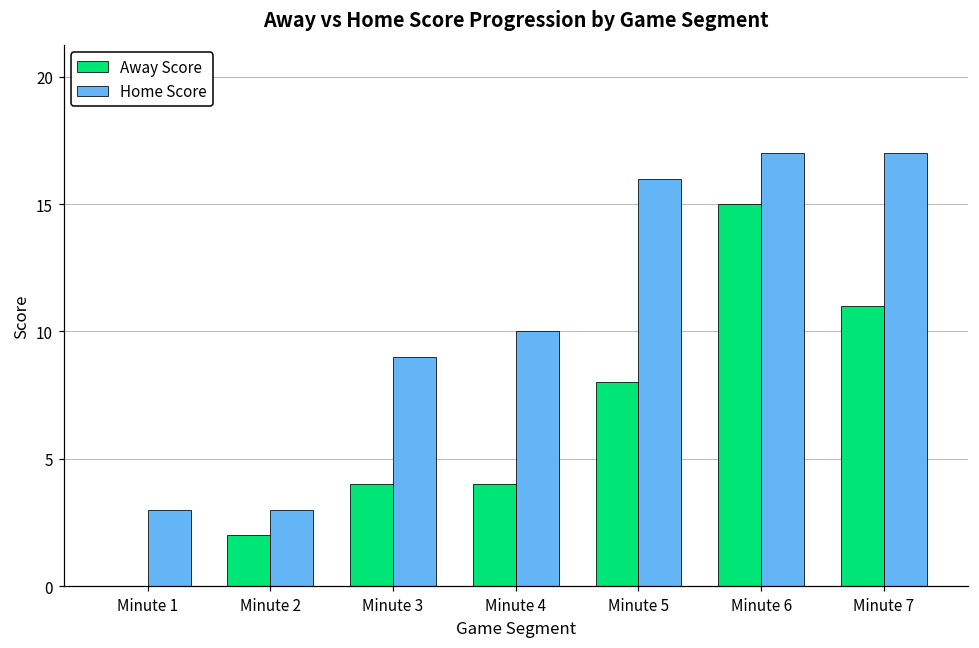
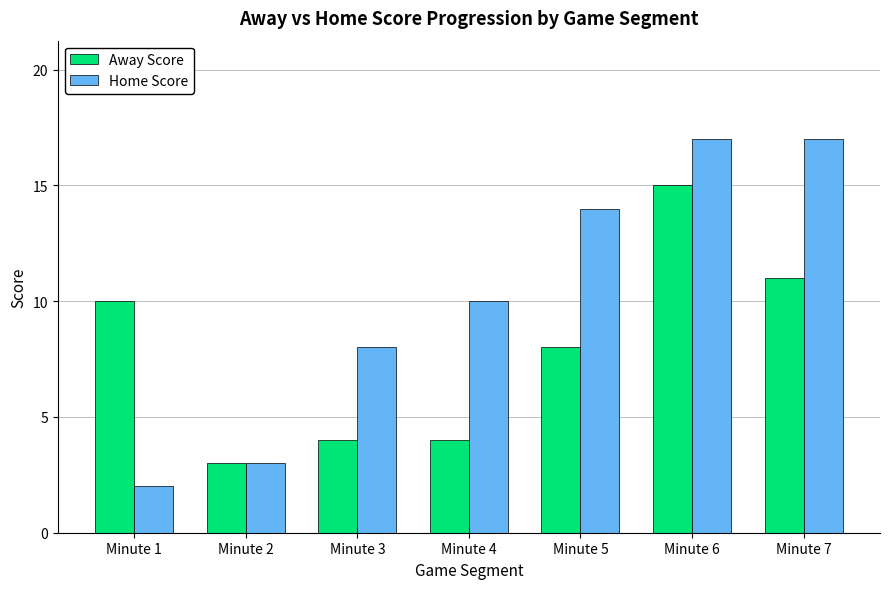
  {
    "Away Score": {
-     "Minute 1": 0,
-     "Minute 2": 2,
+     "Minute 1": 10,
+     "Minute 2": 3,
      "Minute 3": 4,
      "Minute 4": 4,
      "Minute 5": 8,
      "Minute 6": 15,
      "Minute 7": 11
    },
    "Home Score": {
-     "Minute 1": 3,
+     "Minute 1": 2,
      "Minute 2": 3,
-     "Minute 3": 9,
+     "Minute 3": 8,
      "Minute 4": 10,
-     "Minute 5": 16,
+     "Minute 5": 14,
      "Minute 6": 17,
      "Minute 7": 17
    }
  }
